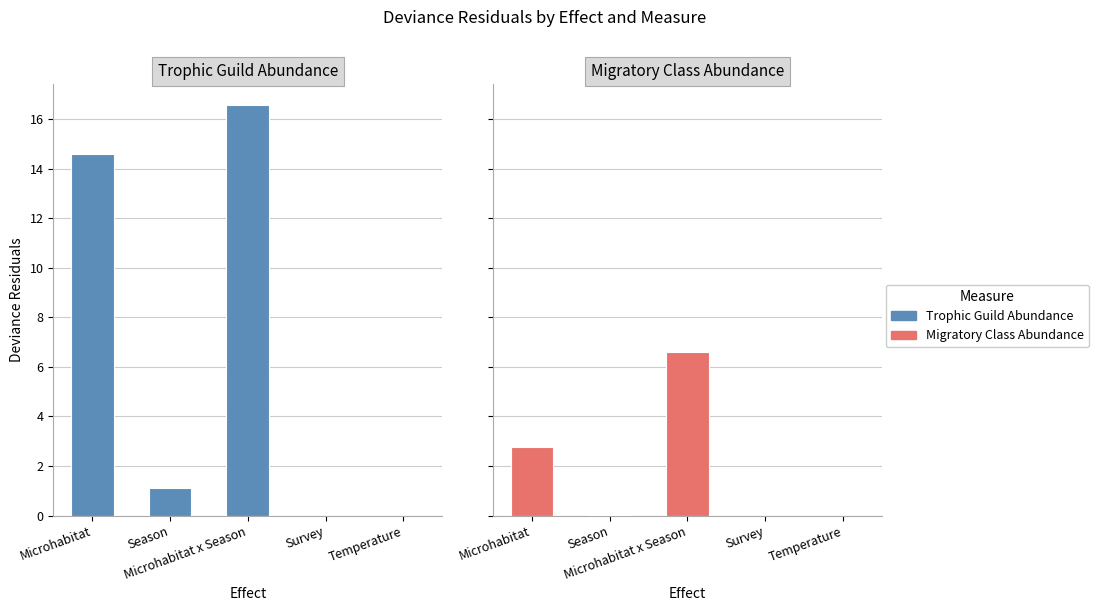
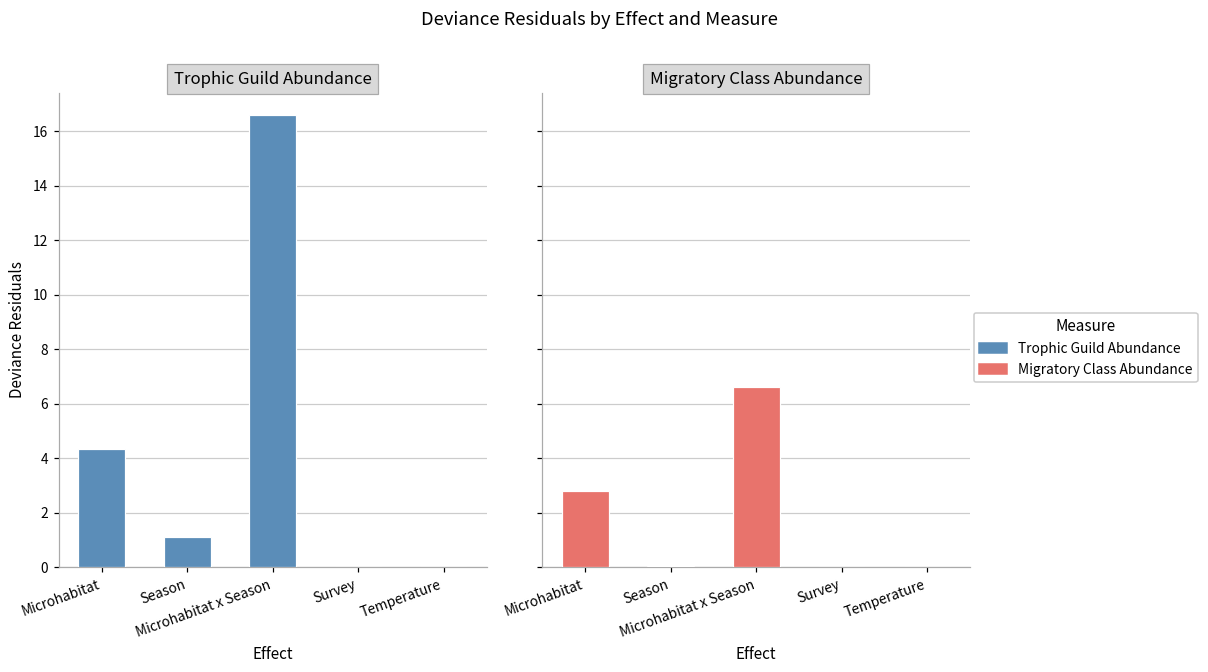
  {
    "Trophic Guild Abundance": {
-     "Microhabitat": 14.6,
+     "Microhabitat": 4.3,
      "Season": 1.1,
      "Microhabitat x Season": 16.6,
      "Survey": 0.0,
      "Temperature": 0.0
    }
  }
